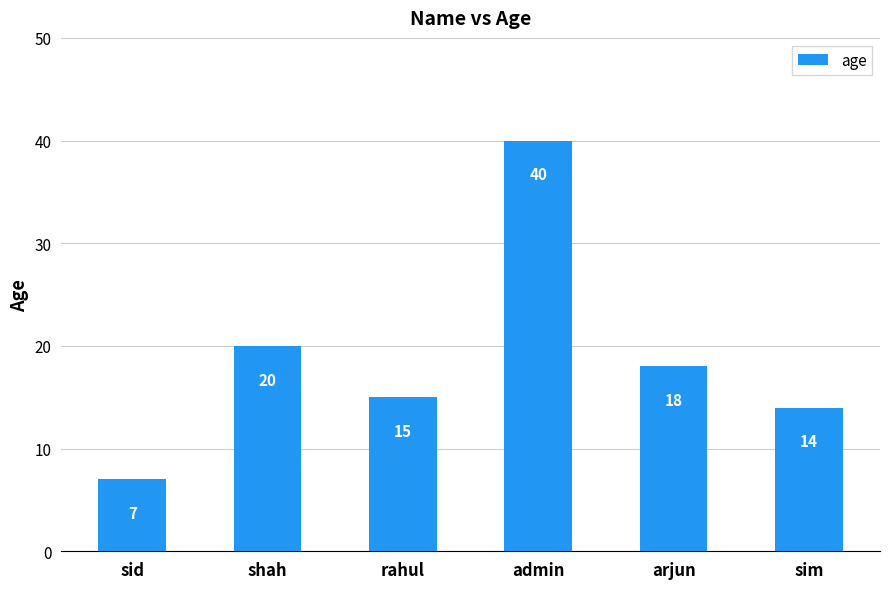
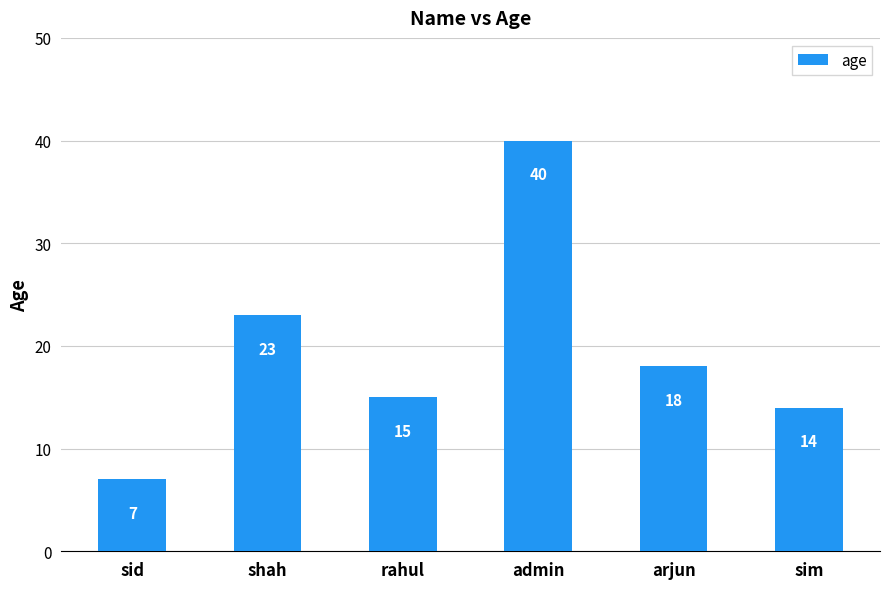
  {
    "sid": 7,
-   "shah": 20,
+   "shah": 23,
    "rahul": 15,
    "admin": 40,
    "arjun": 18,
    "sim": 14
  }
